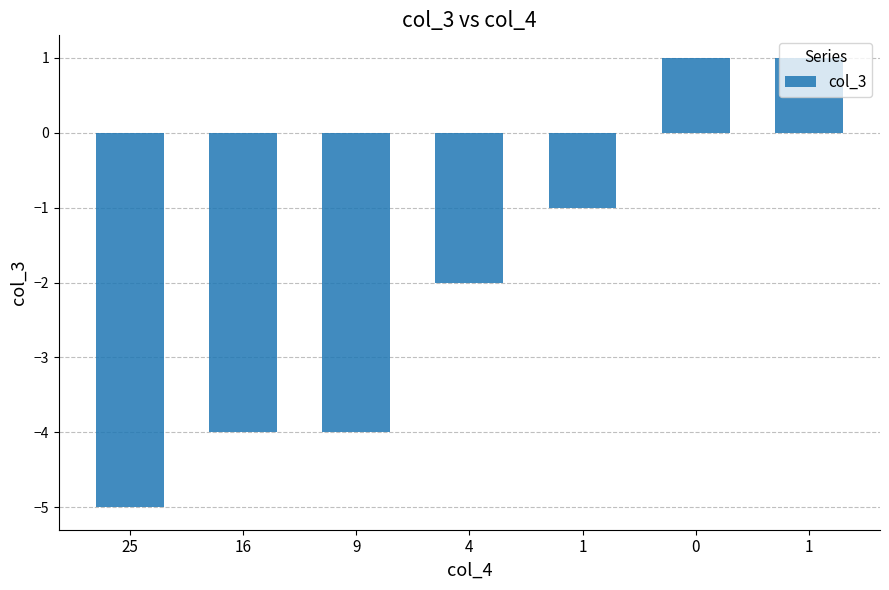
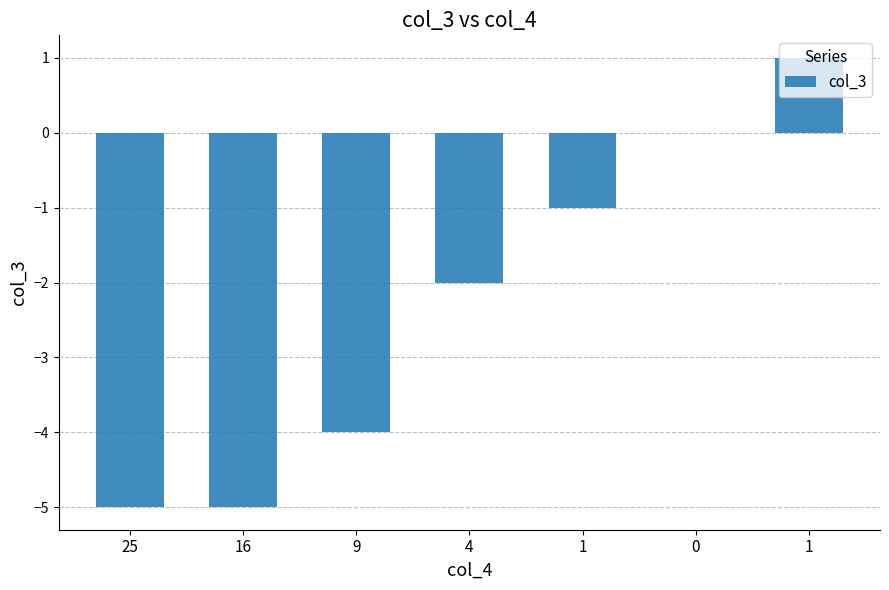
  {
    "25": -5,
-   "16": -4,
+   "16": -5,
    "9": -4,
    "4": -2,
-   "0": 1
+   "0": 0
  }
